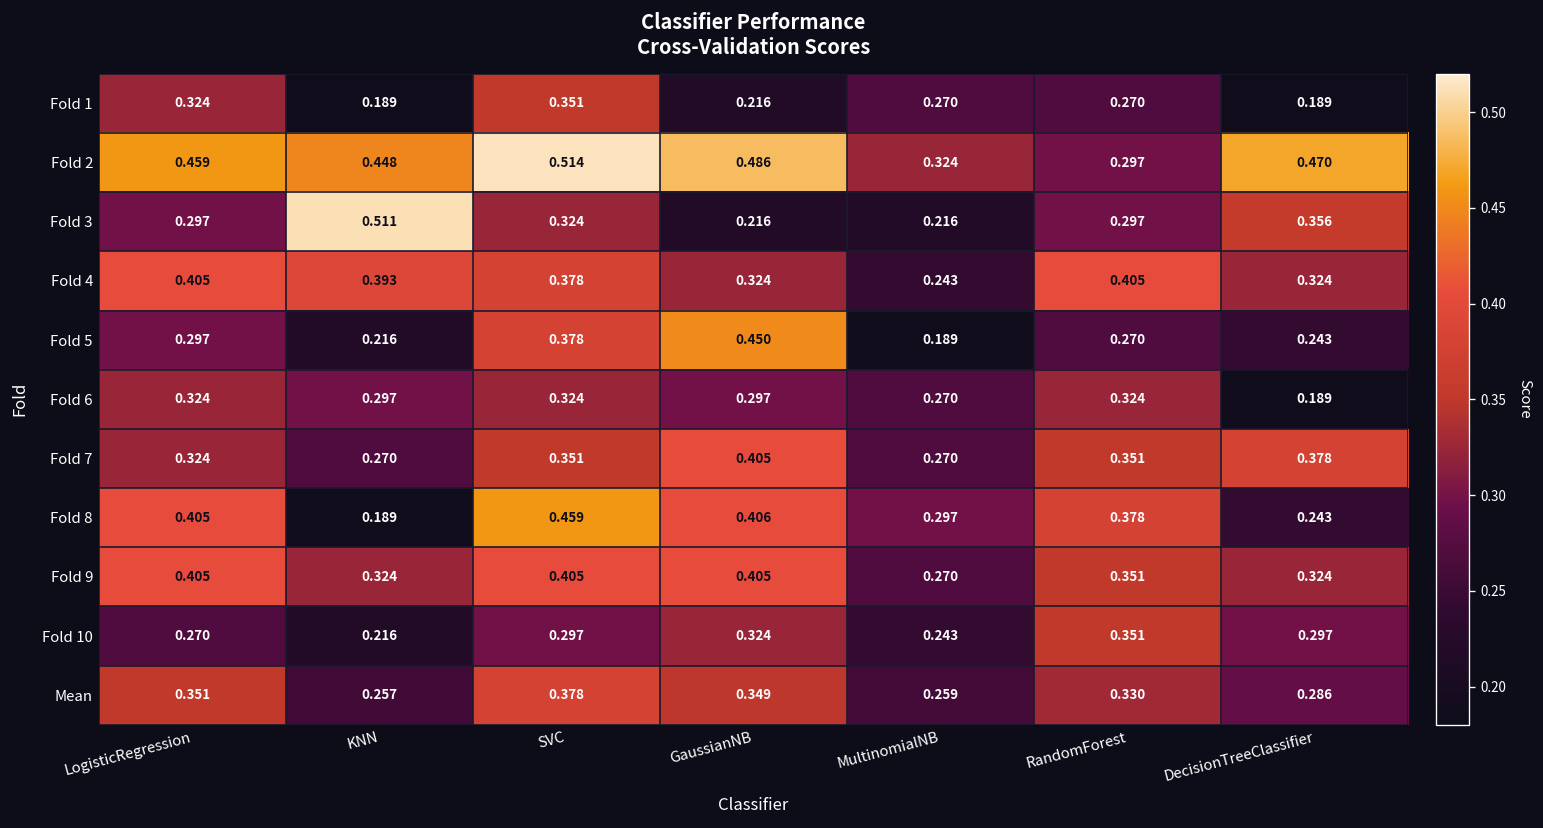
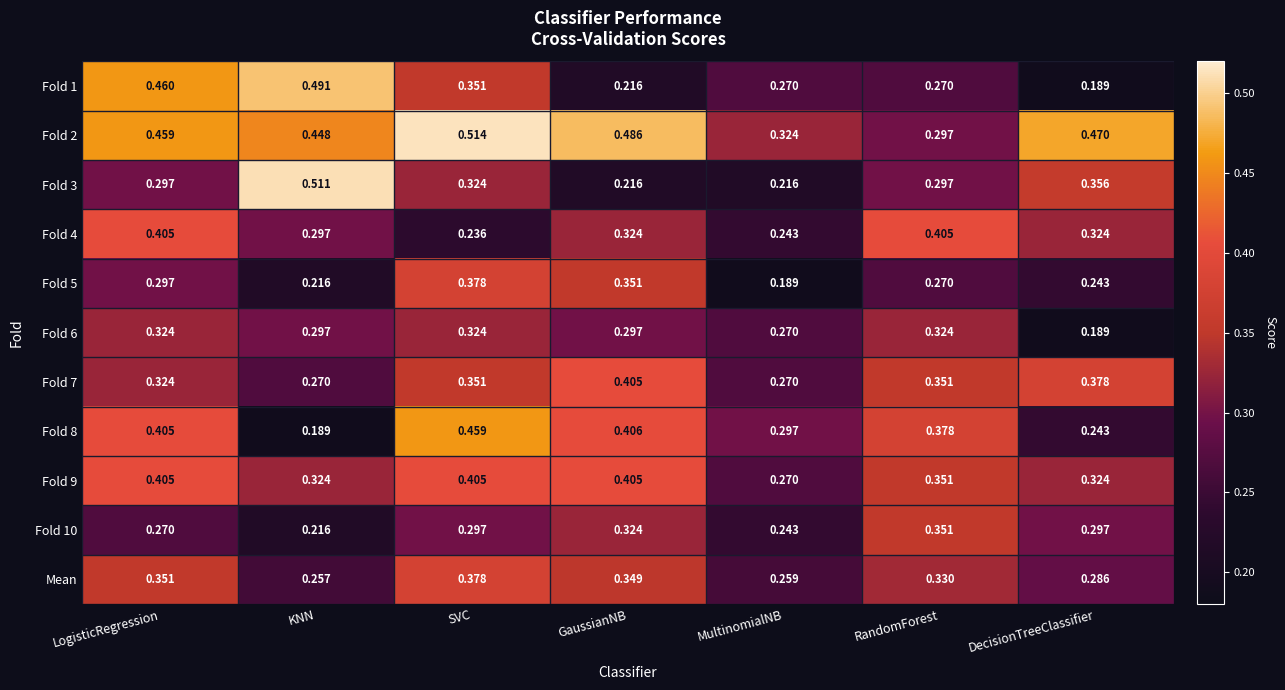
  {
    "Fold 1": {
-     "LogisticRegression": 0.324,
-     "KNN": 0.189,
+     "LogisticRegression": 0.460,
+     "KNN": 0.491,
      "SVC": 0.351,
      "GaussianNB": 0.216,
      "MultinomialNB": 0.270,
      "RandomForest": 0.270,
      "DecisionTreeClassifier": 0.189
    },
    "Fold 2": {
      "LogisticRegression": 0.459,
      "KNN": 0.448,
      "SVC": 0.514,
      "GaussianNB": 0.486,
      "MultinomialNB": 0.324,
      "RandomForest": 0.297,
      "DecisionTreeClassifier": 0.470
    },
    "Fold 3": {
      "LogisticRegression": 0.297,
      "KNN": 0.511,
      "SVC": 0.324,
      "GaussianNB": 0.216,
      "MultinomialNB": 0.216,
      "RandomForest": 0.297,
      "DecisionTreeClassifier": 0.356
    },
    "Fold 4": {
      "LogisticRegression": 0.405,
-     "KNN": 0.393,
-     "SVC": 0.378,
+     "KNN": 0.297,
+     "SVC": 0.236,
      "GaussianNB": 0.324,
      "MultinomialNB": 0.243,
      "RandomForest": 0.405,
      "DecisionTreeClassifier": 0.324
    },
    "Fold 5": {
      "LogisticRegression": 0.297,
      "KNN": 0.216,
      "SVC": 0.378,
-     "GaussianNB": 0.450,
+     "GaussianNB": 0.351,
      "MultinomialNB": 0.189,
      "RandomForest": 0.270,
      "DecisionTreeClassifier": 0.243
    },
    "Fold 6": {
      "LogisticRegression": 0.324,
      "KNN": 0.297,
      "SVC": 0.324,
      "GaussianNB": 0.297,
      "MultinomialNB": 0.270,
      "RandomForest": 0.324,
      "DecisionTreeClassifier": 0.189
    },
    "Fold 7": {
      "LogisticRegression": 0.324,
      "KNN": 0.270,
      "SVC": 0.351,
      "GaussianNB": 0.405,
      "MultinomialNB": 0.270,
      "RandomForest": 0.351,
      "DecisionTreeClassifier": 0.378
    },
    "Fold 8": {
      "LogisticRegression": 0.405,
      "KNN": 0.189,
      "SVC": 0.459,
      "GaussianNB": 0.406,
      "MultinomialNB": 0.297,
      "RandomForest": 0.378,
      "DecisionTreeClassifier": 0.243
    },
    "Fold 9": {
      "LogisticRegression": 0.405,
      "KNN": 0.324,
      "SVC": 0.405,
      "GaussianNB": 0.405,
      "MultinomialNB": 0.270,
      "RandomForest": 0.351,
      "DecisionTreeClassifier": 0.324
    },
    "Fold 10": {
      "LogisticRegression": 0.270,
      "KNN": 0.216,
      "SVC": 0.297,
      "GaussianNB": 0.324,
      "MultinomialNB": 0.243,
      "RandomForest": 0.351,
      "DecisionTreeClassifier": 0.297
    },
    "Mean": {
      "LogisticRegression": 0.351,
      "KNN": 0.257,
      "SVC": 0.378,
      "GaussianNB": 0.349,
      "MultinomialNB": 0.259,
      "RandomForest": 0.330,
      "DecisionTreeClassifier": 0.286
    }
  }
